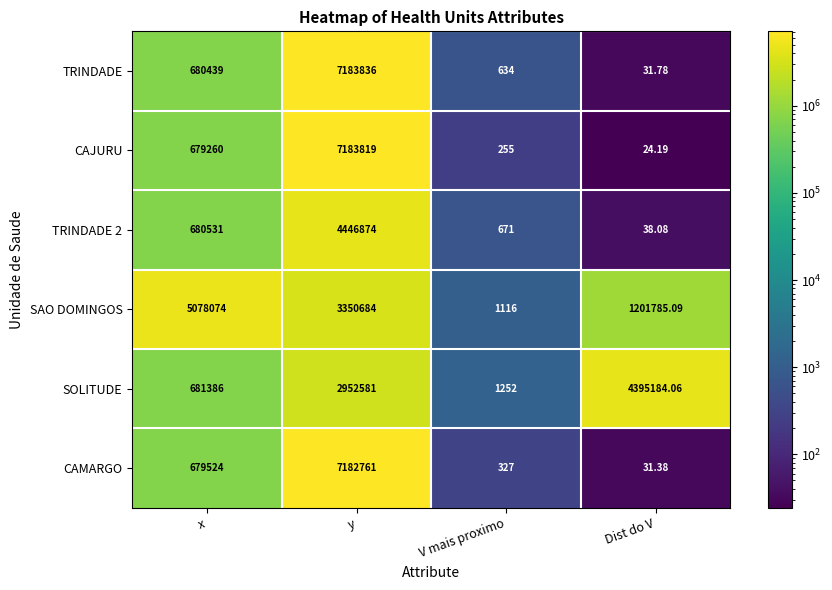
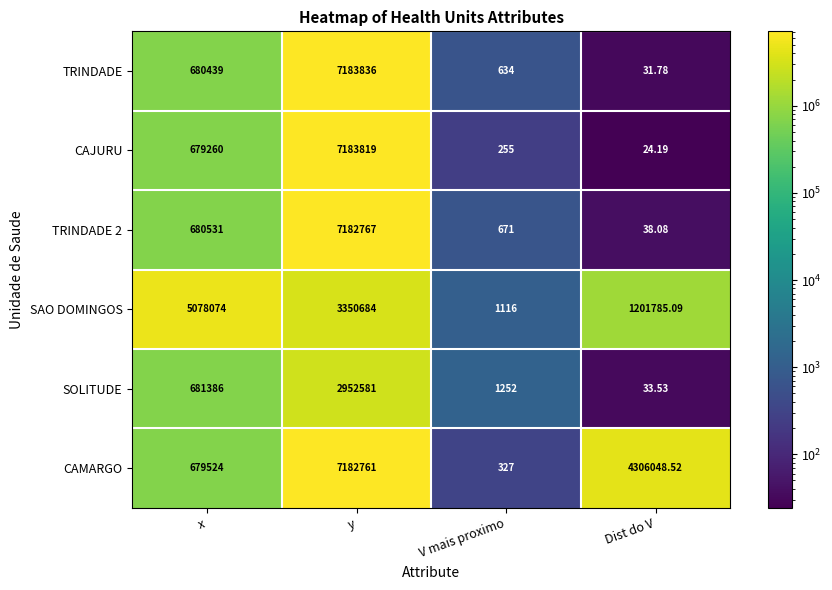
  {
    "TRINDADE": {
      "x": 680439,
      "y": 7183836,
      "V mais proximo": 634,
      "Dist do V": 31.78
    },
    "CAJURU": {
      "x": 679260,
      "y": 7183819,
      "V mais proximo": 255,
      "Dist do V": 24.19
    },
    "TRINDADE 2": {
      "x": 680531,
-     "y": 4446874,
+     "y": 7182767,
      "V mais proximo": 671,
      "Dist do V": 38.08
    },
    "SAO DOMINGOS": {
      "x": 5078074,
      "y": 3350684,
      "V mais proximo": 1116,
      "Dist do V": 1201785.09
    },
    "SOLITUDE": {
      "x": 681386,
      "y": 2952581,
      "V mais proximo": 1252,
-     "Dist do V": 4395184.06
+     "Dist do V": 33.53
    },
    "CAMARGO": {
      "x": 679524,
      "y": 7182761,
      "V mais proximo": 327,
-     "Dist do V": 31.38
+     "Dist do V": 4306048.52
    }
  }
